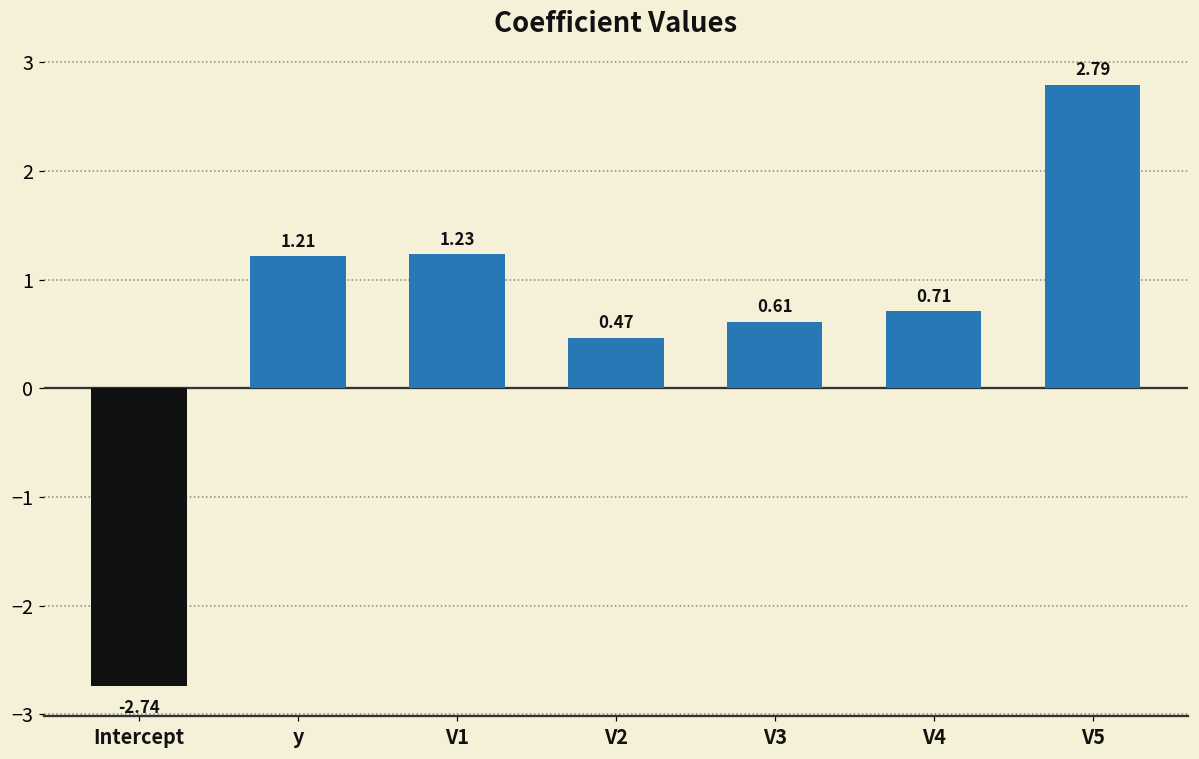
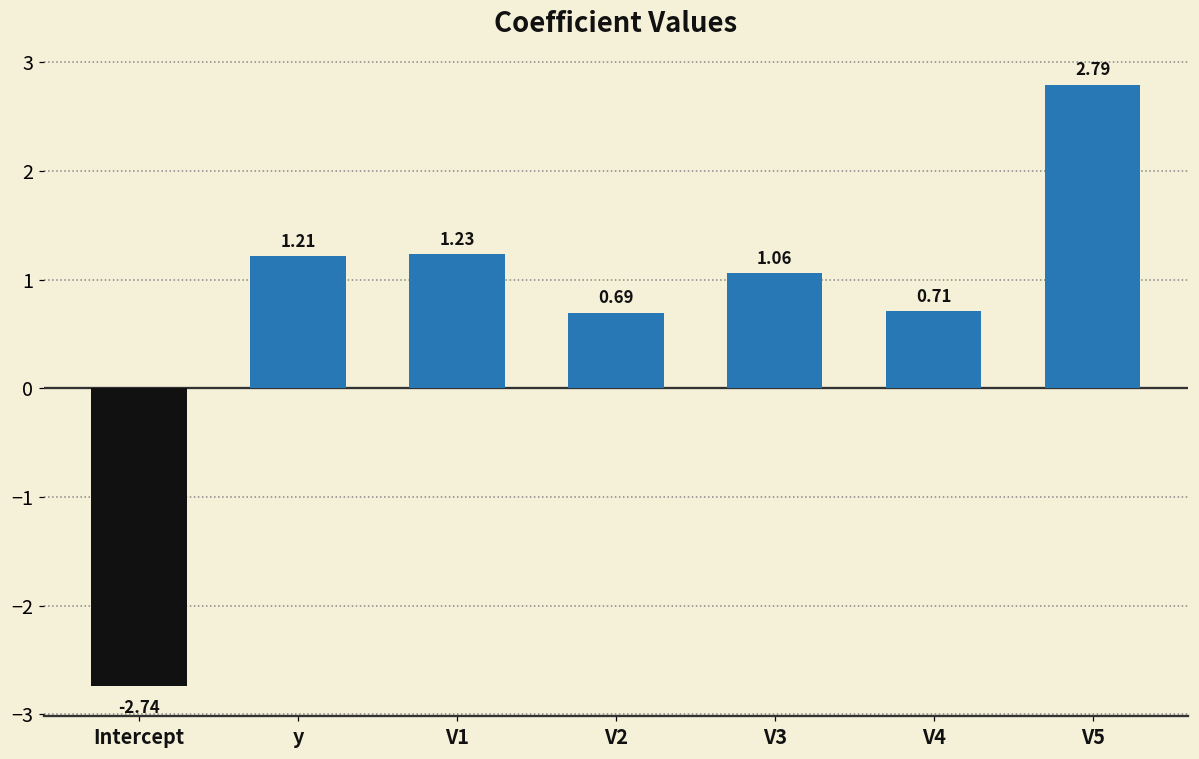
  {
    "Intercept": -2.74,
    "y": 1.21,
    "V1": 1.23,
-   "V2": 0.47,
-   "V3": 0.61,
+   "V2": 0.69,
+   "V3": 1.06,
    "V4": 0.71,
    "V5": 2.79
  }
